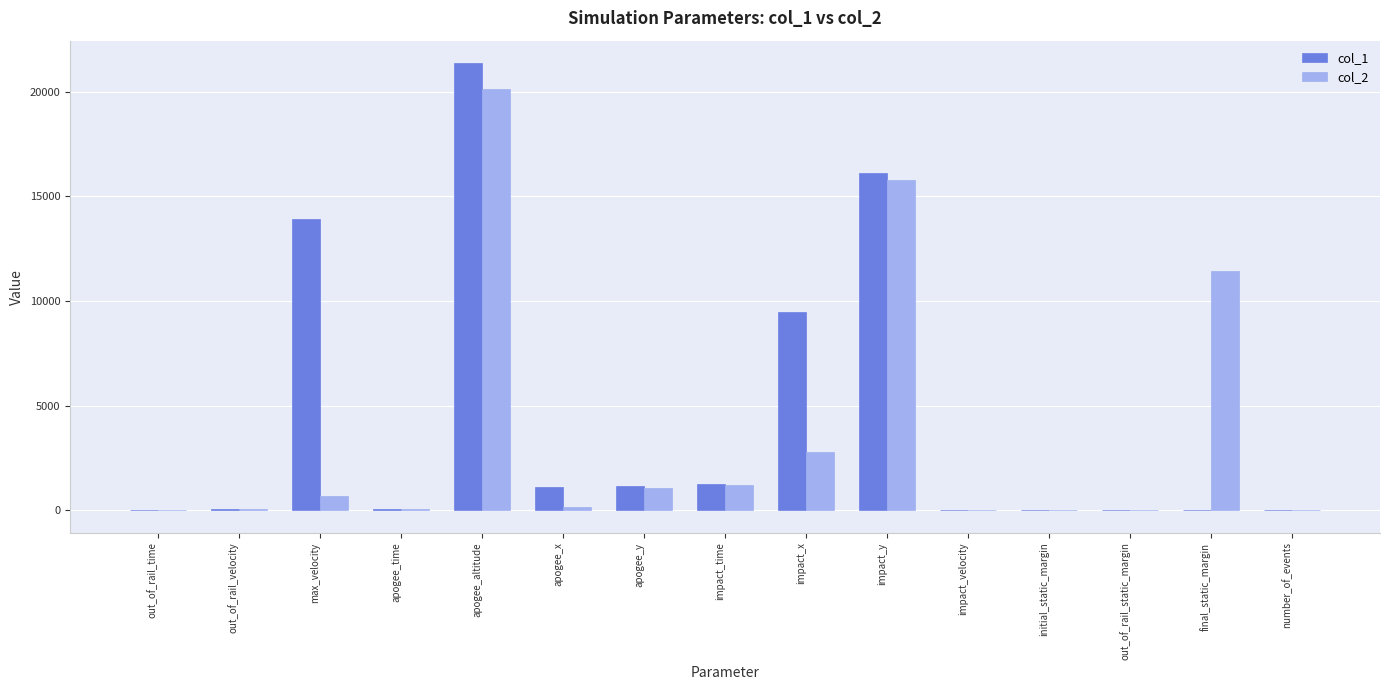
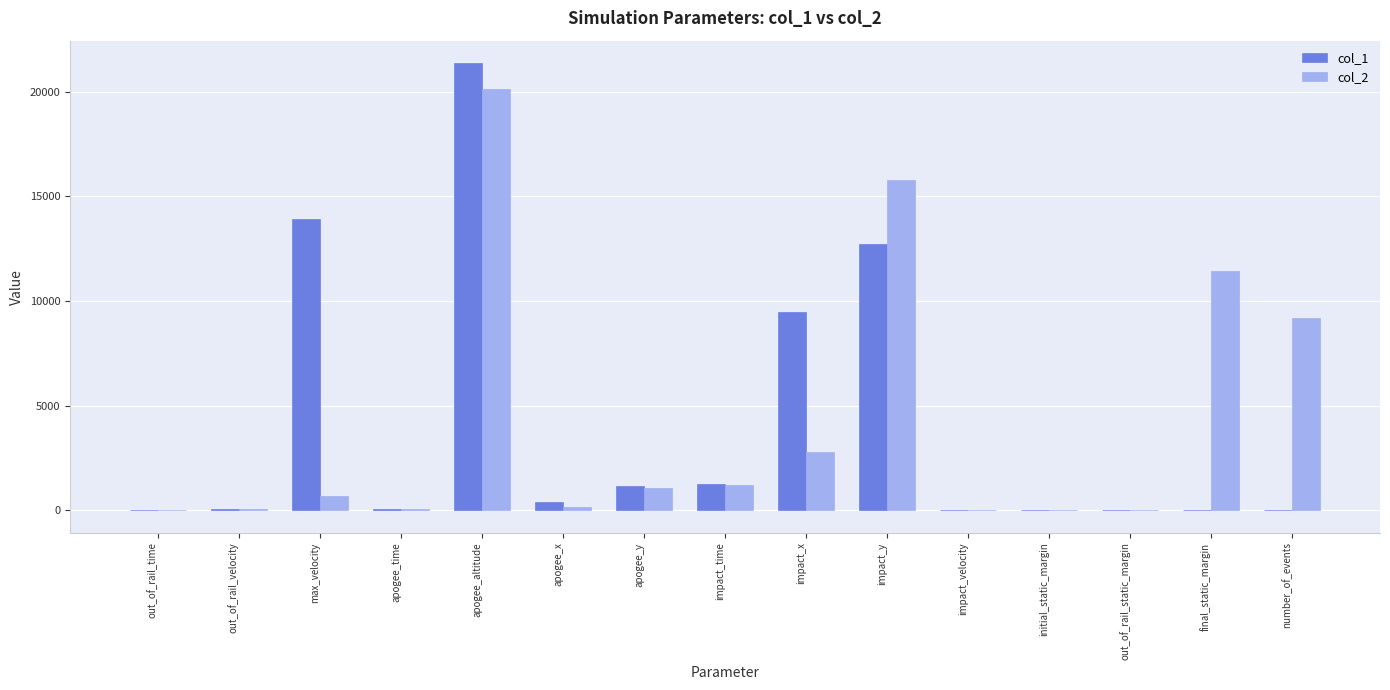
  {
    "col_1": {
      "max_velocity": 13900,
      "apogee_altitude": 21400,
-     "apogee_x": 1100,
+     "apogee_x": 400,
      "apogee_y": 1100,
      "impact_time": 1300,
      "impact_x": 9500,
-     "impact_y": 16100
+     "impact_y": 12700
    },
    "col_2": {
      "max_velocity": 700,
      "apogee_altitude": 20100,
      "apogee_x": 100,
      "apogee_y": 1100,
      "impact_time": 1200,
      "impact_x": 2800,
      "impact_y": 15800,
      "final_static_margin": 11400,
-     "number_of_events": 0
+     "number_of_events": 9200
    }
  }
